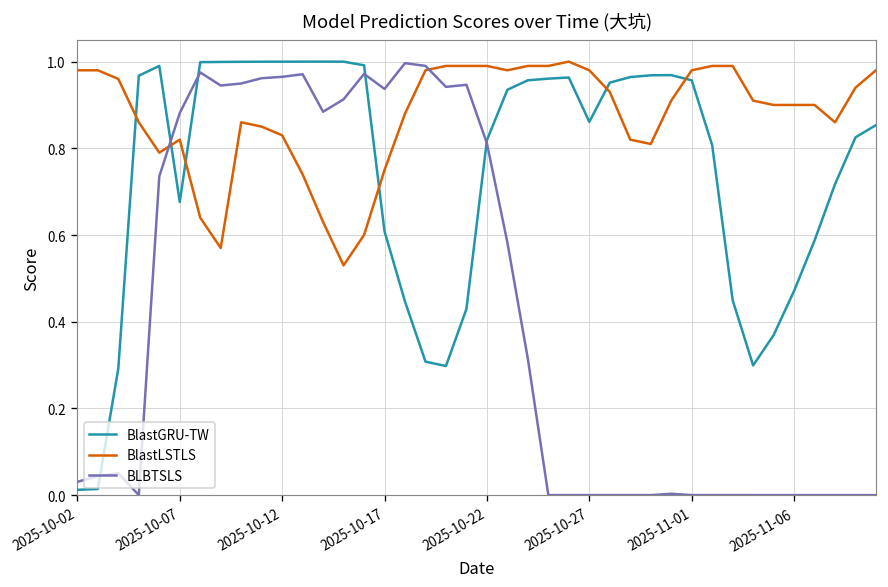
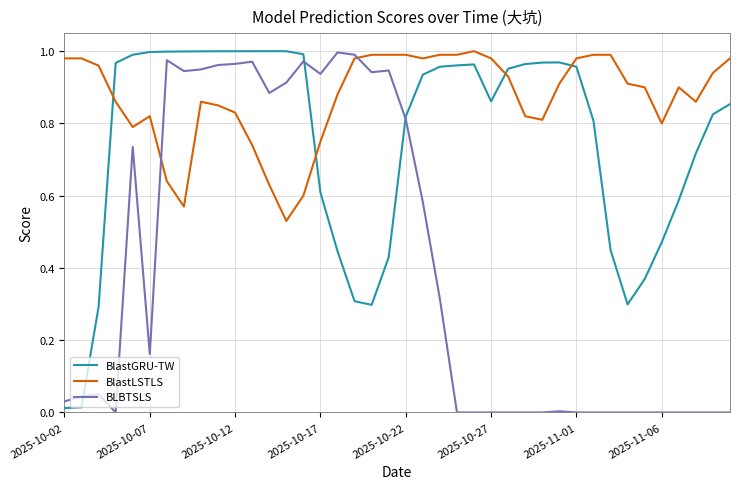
  {
    "BlastGRU-TW": {
      "2025-10-02": 0.01,
-     "2025-10-07": 0.68,
+     "2025-10-07": 1.00,
      "2025-10-12": 1.00,
      "2025-10-17": 0.61,
      "2025-10-22": 0.82,
      "2025-10-27": 0.86,
      "2025-11-01": 0.96,
      "2025-11-06": 0.47
    },
    "BlastLSTLS": {
      "2025-10-02": 0.98,
      "2025-10-07": 0.82,
      "2025-10-12": 0.83,
      "2025-10-17": 0.75,
      "2025-10-22": 0.99,
      "2025-10-27": 0.98,
      "2025-11-01": 0.98,
-     "2025-11-06": 0.9
+     "2025-11-06": 0.8
    },
    "BLBTSLS": {
      "2025-10-02": 0.03,
-     "2025-10-07": 0.88,
+     "2025-10-07": 0.16,
      "2025-10-12": 0.96,
      "2025-10-17": 0.94,
      "2025-10-22": 0.81,
      "2025-10-27": 0.00,
      "2025-11-01": 0.00,
      "2025-11-06": 0.00
    }
  }
